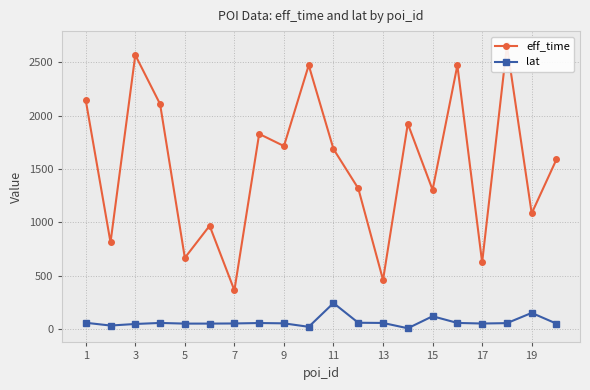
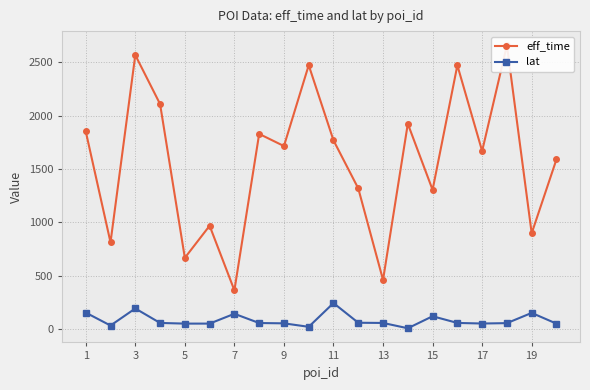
  {
    "eff_time": {
-     "1": 2150,
+     "1": 1850,
      "3": 2570,
      "5": 670,
      "7": 360,
      "9": 1720,
-     "11": 1690,
+     "11": 1770,
      "13": 460,
      "15": 1310,
-     "17": 630,
-     "19": 1090
+     "17": 1670,
+     "19": 900
    },
    "lat": {
-     "1": 60,
-     "3": 50,
+     "1": 150,
+     "3": 190,
      "5": 50,
-     "7": 50,
+     "7": 140,
      "9": 50,
      "11": 240,
      "13": 60,
      "15": 120,
      "17": 50,
      "19": 150
    }
  }
